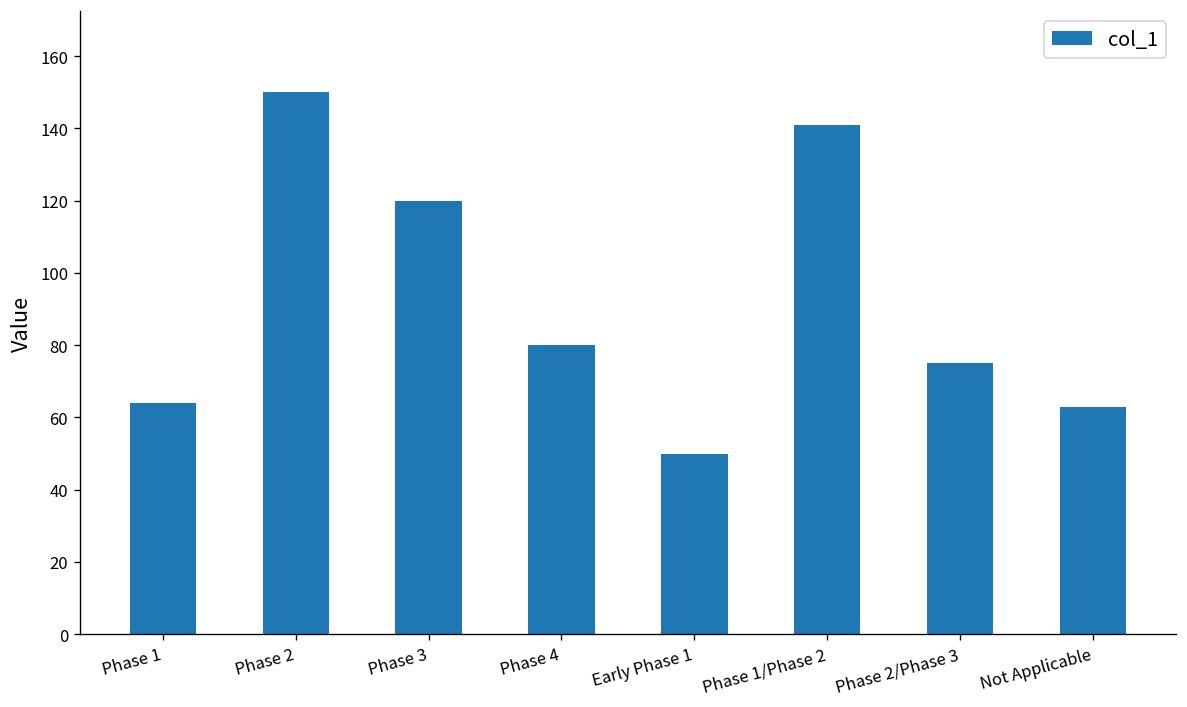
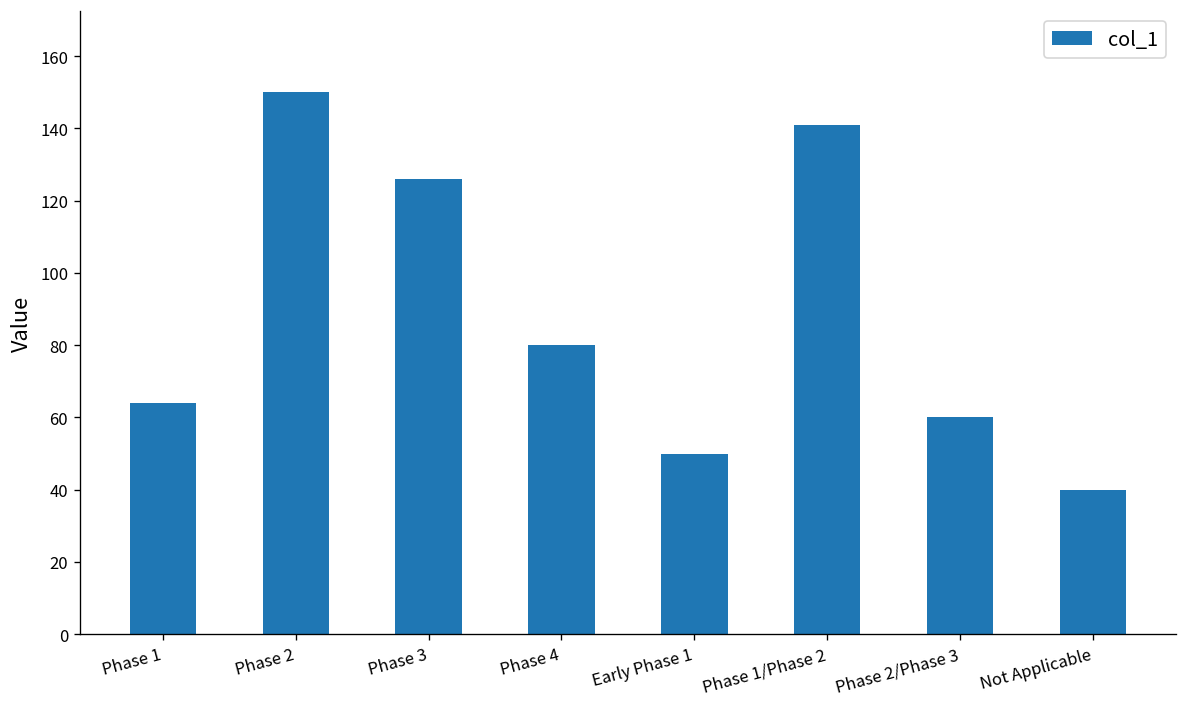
  {
    "Phase 1": 64,
    "Phase 2": 150,
-   "Phase 3": 120,
+   "Phase 3": 126,
    "Phase 4": 80,
    "Early Phase 1": 50,
    "Phase 1/Phase 2": 141,
-   "Phase 2/Phase 3": 75,
-   "Not Applicable": 63
+   "Phase 2/Phase 3": 60,
+   "Not Applicable": 40
  }
